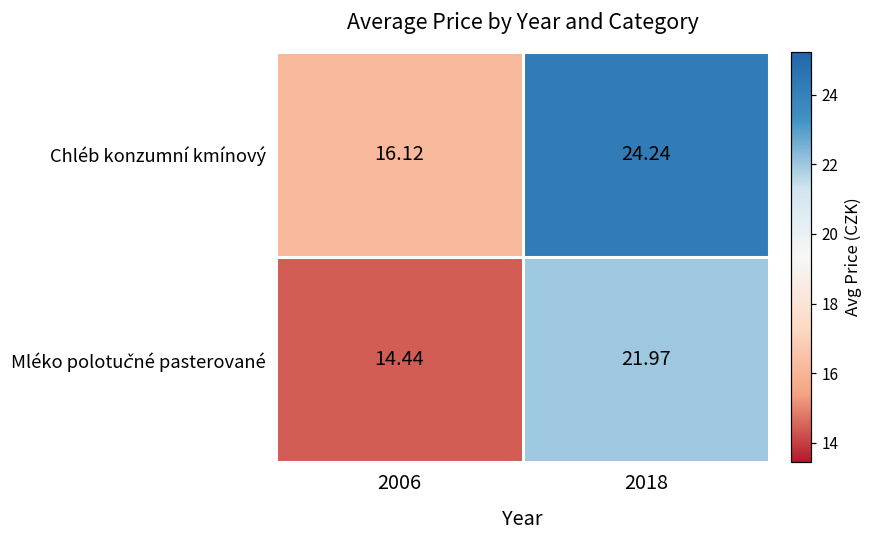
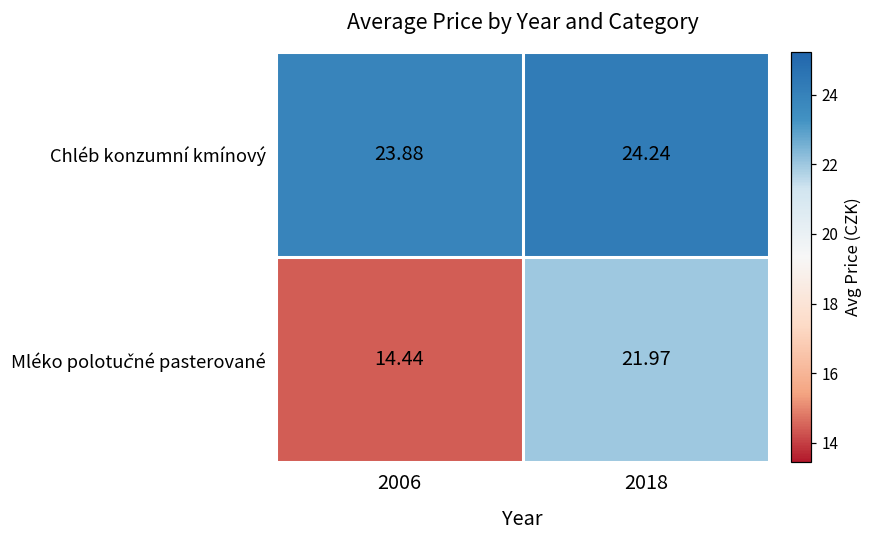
  {
    "Chléb konzumní kmínový": {
-     "2006": 16.12,
+     "2006": 23.88,
      "2018": 24.24
    },
    "Mléko polotučné pasterované": {
      "2006": 14.44,
      "2018": 21.97
    }
  }
